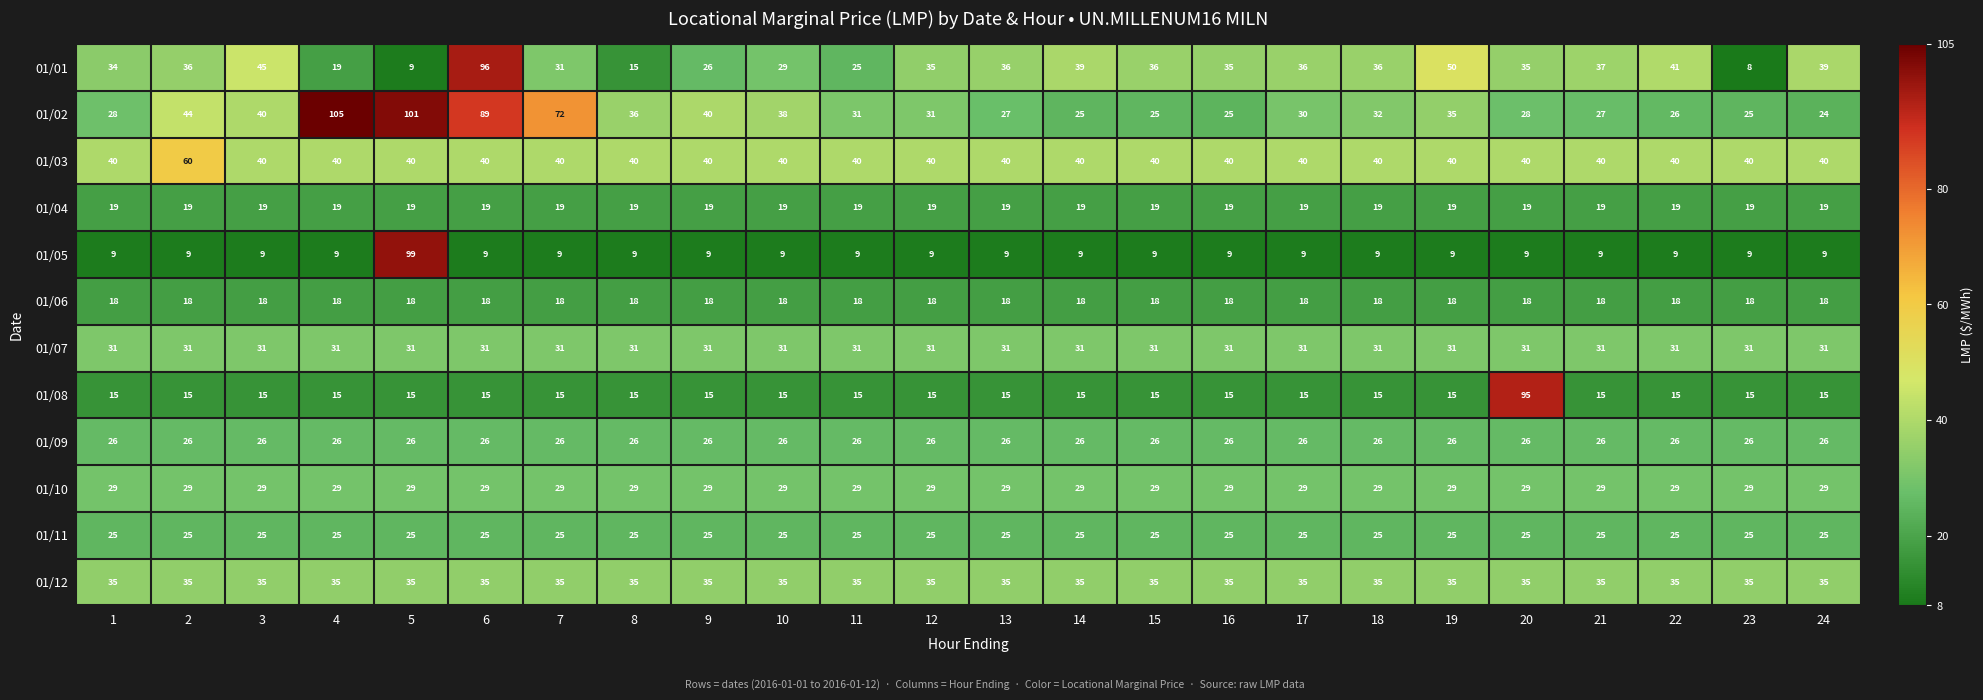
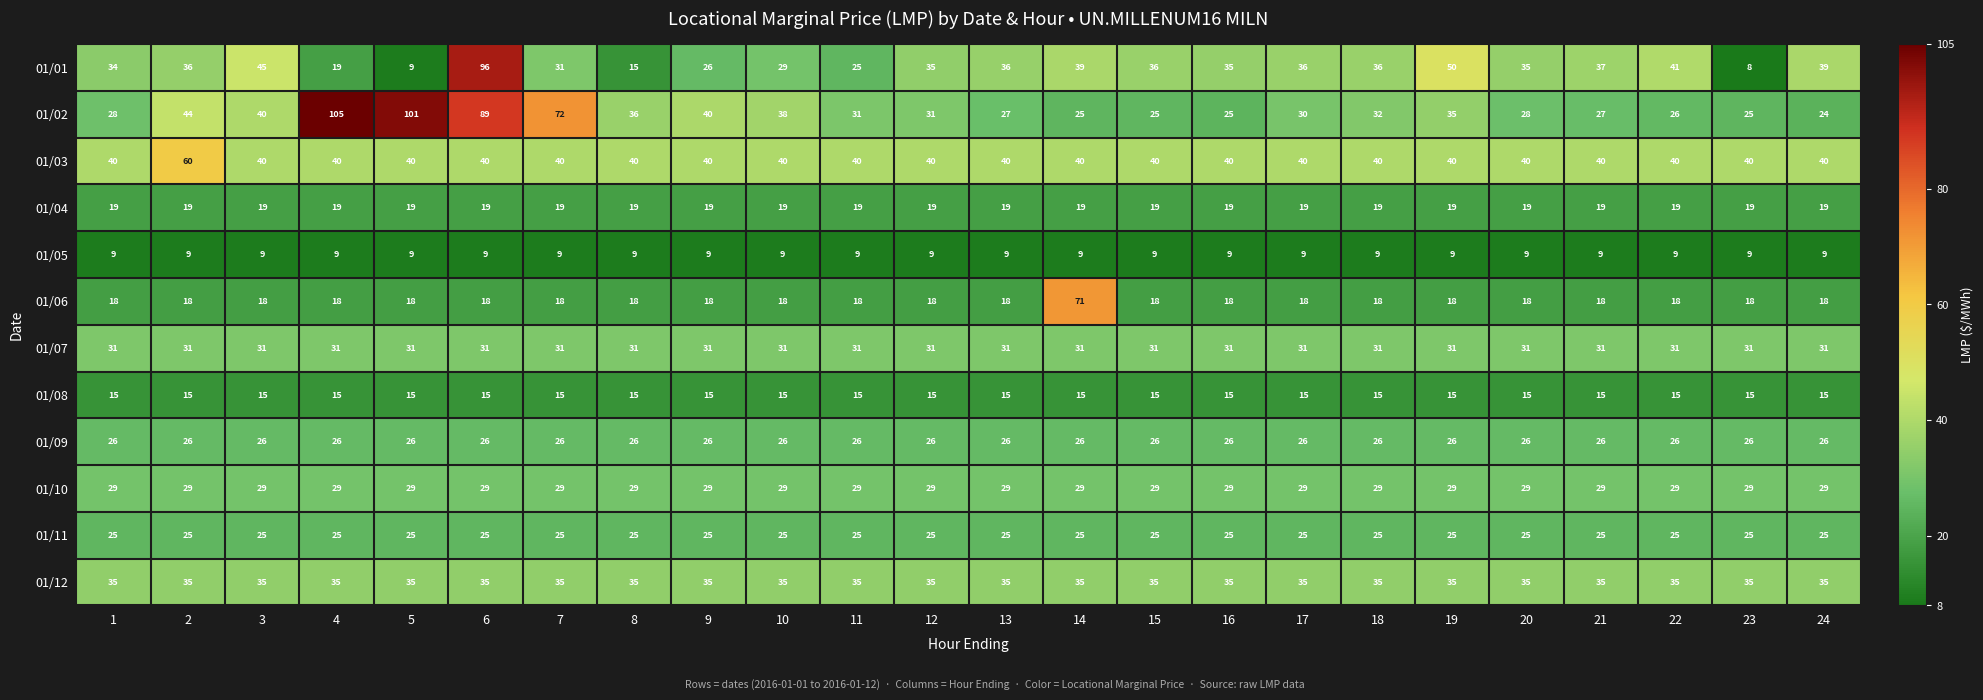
  {
    "01/05": {
      "1": 9,
      "2": 9,
      "3": 9,
      "4": 9,
-     "5": 99,
+     "5": 9,
      "6": 9,
      "7": 9,
      "8": 9,
      "9": 9,
      "10": 9,
      "11": 9,
      "12": 9,
      "13": 9,
      "14": 9,
      "15": 9,
      "16": 9,
      "17": 9,
      "18": 9,
      "19": 9,
      "20": 9,
      "21": 9,
      "22": 9,
      "23": 9,
      "24": 9
    },
    "01/06": {
      "1": 18,
      "2": 18,
      "3": 18,
      "4": 18,
      "5": 18,
      "6": 18,
      "7": 18,
      "8": 18,
      "9": 18,
      "10": 18,
      "11": 18,
      "12": 18,
      "13": 18,
-     "14": 18,
+     "14": 71,
      "15": 18,
      "16": 18,
      "17": 18,
      "18": 18,
      "19": 18,
      "20": 18,
      "21": 18,
      "22": 18,
      "23": 18,
      "24": 18
    },
    "01/08": {
      "1": 15,
      "2": 15,
      "3": 15,
      "4": 15,
      "5": 15,
      "6": 15,
      "7": 15,
      "8": 15,
      "9": 15,
      "10": 15,
      "11": 15,
      "12": 15,
      "13": 15,
      "14": 15,
      "15": 15,
      "16": 15,
      "17": 15,
      "18": 15,
      "19": 15,
-     "20": 95,
+     "20": 15,
      "21": 15,
      "22": 15,
      "23": 15,
      "24": 15
    }
  }
